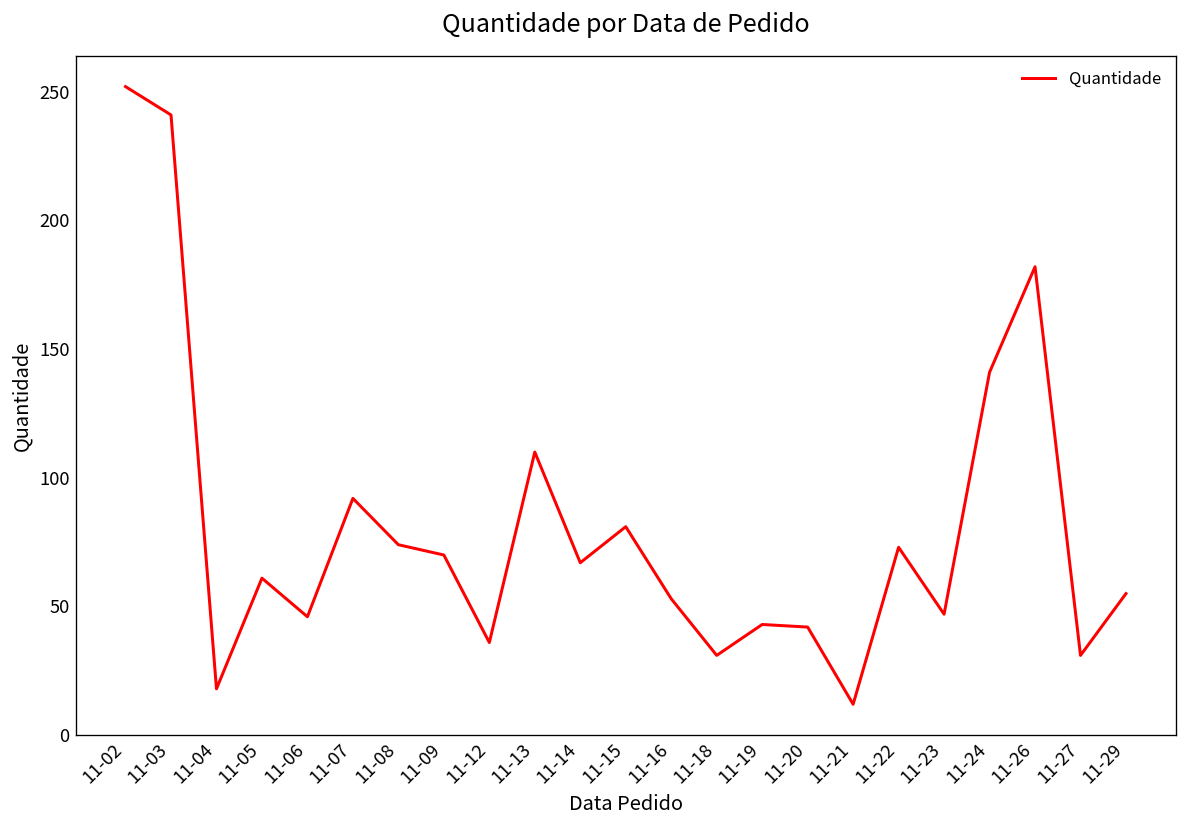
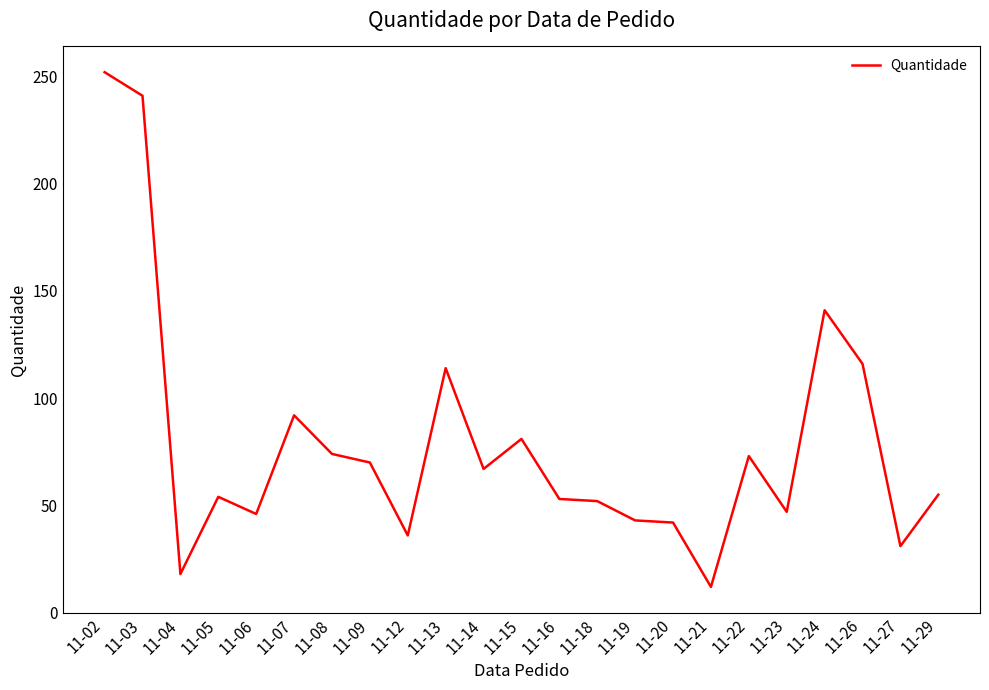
  {
    "11-02": 252,
    "11-03": 241,
    "11-04": 18,
-   "11-05": 61,
+   "11-05": 54,
    "11-06": 46,
    "11-07": 92,
    "11-08": 74,
    "11-09": 70,
    "11-12": 36,
-   "11-13": 110,
+   "11-13": 114,
    "11-14": 67,
    "11-15": 81,
    "11-16": 53,
-   "11-18": 31,
+   "11-18": 52,
    "11-19": 43,
    "11-20": 42,
    "11-21": 12,
    "11-22": 73,
    "11-23": 47,
    "11-24": 141,
-   "11-26": 182,
+   "11-26": 116,
    "11-27": 31,
    "11-29": 55
  }
